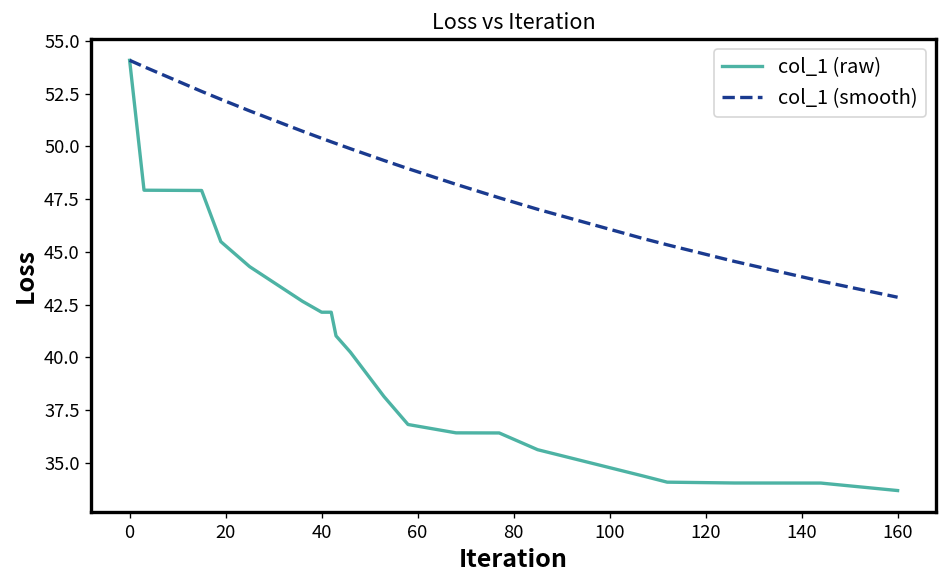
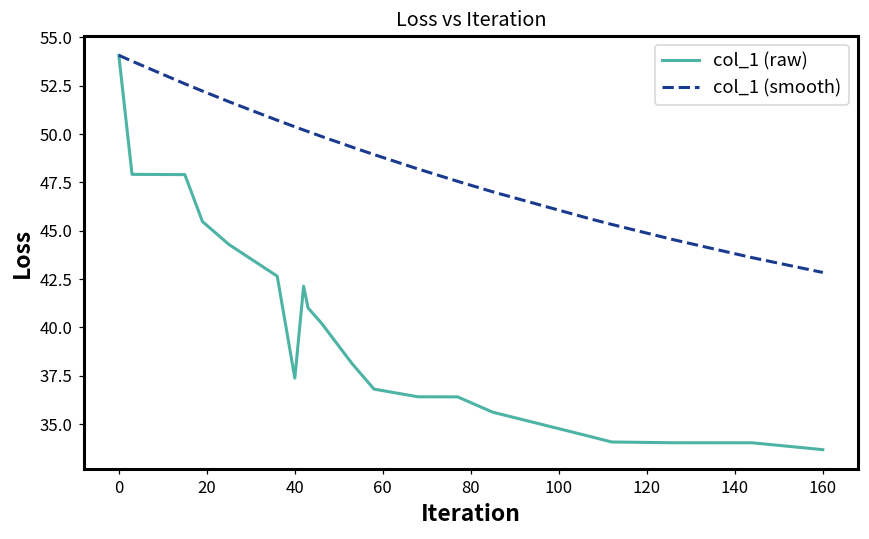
  {
    "col_1 (raw)": {
-     "40": 42.1,
+     "40": 37.4,
      "160": 33.7
    },
    "col_1 (smooth)": {
      "40": 50.4,
      "160": 42.8
    }
  }
